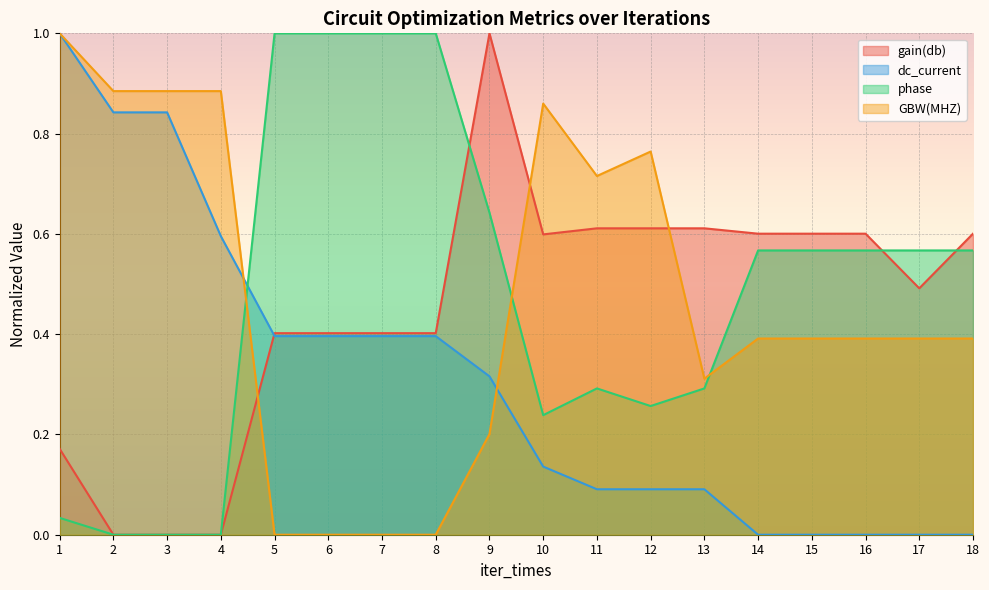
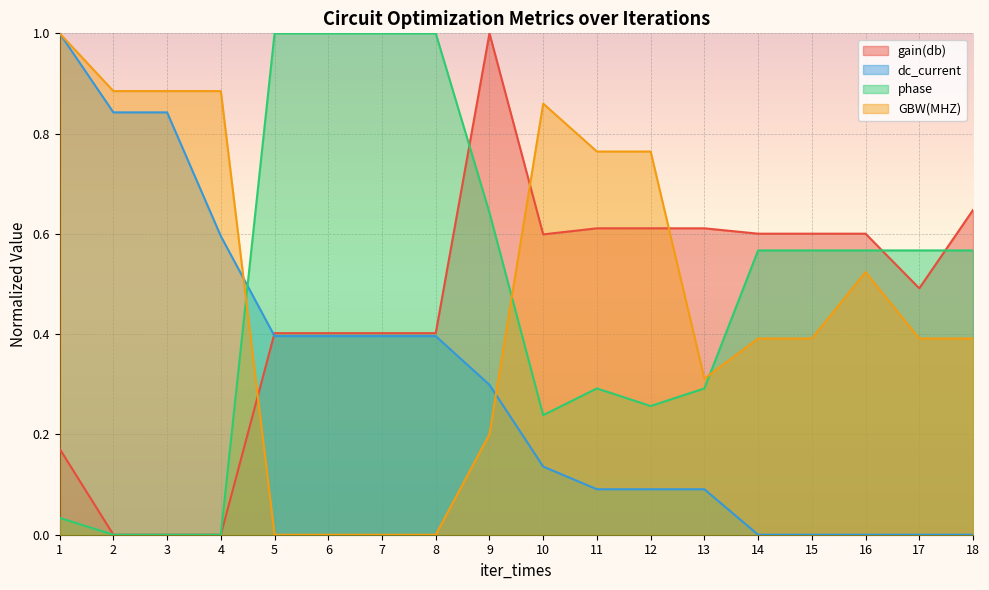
  {
    "gain(db)": {
      "1": 0.17,
      "5": 0.40,
      "6": 0.40,
      "7": 0.40,
      "8": 0.40,
      "9": 1.00,
      "10": 0.60,
      "11": 0.61,
      "12": 0.61,
      "13": 0.61,
      "14": 0.60,
      "15": 0.60,
      "16": 0.60,
      "17": 0.49,
-     "18": 0.60
+     "18": 0.65
    },
    "dc_current": {
      "2": 0.84,
      "3": 0.84,
      "4": 0.60,
      "5": 0.40,
      "6": 0.40,
      "7": 0.40,
      "8": 0.40,
-     "9": 0.32,
+     "9": 0.30,
      "10": 0.14,
      "11": 0.09,
      "12": 0.09,
      "13": 0.09,
      "14": 0.00,
      "15": 0.00,
      "16": 0.00,
      "17": 0.00,
      "18": 0.00
    },
    "phase": {
      "1": 0.03,
      "5": 1.00,
      "6": 1.00,
      "7": 1.00,
      "8": 1.00,
      "9": 0.64,
      "10": 0.24,
      "11": 0.29,
      "12": 0.26,
      "13": 0.29,
      "14": 0.57,
      "15": 0.57,
      "16": 0.57,
      "17": 0.57,
      "18": 0.57
    },
    "GBW(MHZ)": {
      "2": 0.88,
      "3": 0.88,
      "4": 0.88,
      "5": 0.00,
      "6": 0.00,
      "7": 0.00,
      "8": 0.00,
      "9": 0.20,
      "10": 0.86,
-     "11": 0.72,
+     "11": 0.76,
      "12": 0.76,
      "13": 0.31,
      "14": 0.39,
      "15": 0.39,
-     "16": 0.39,
+     "16": 0.52,
      "17": 0.39,
      "18": 0.39
    }
  }
